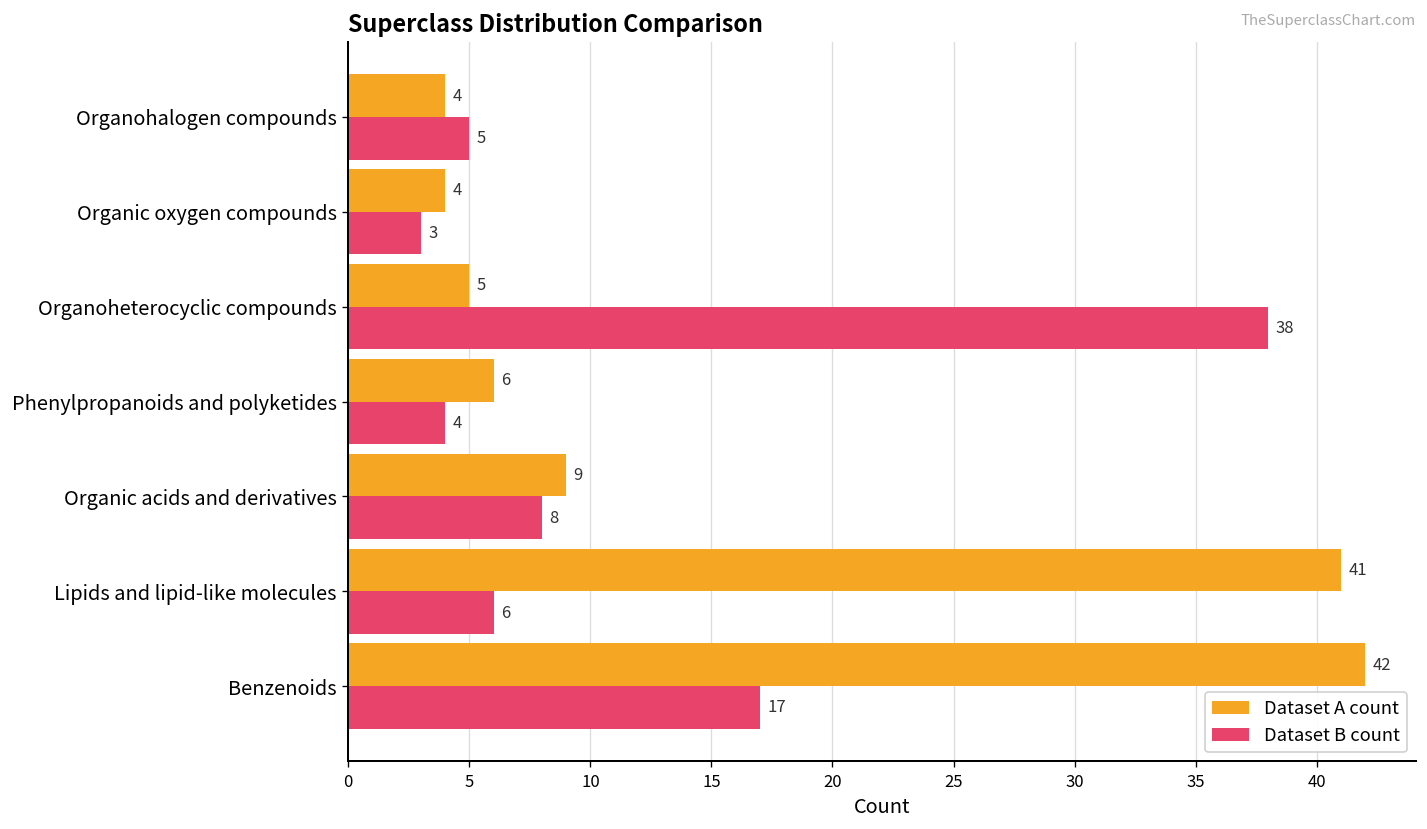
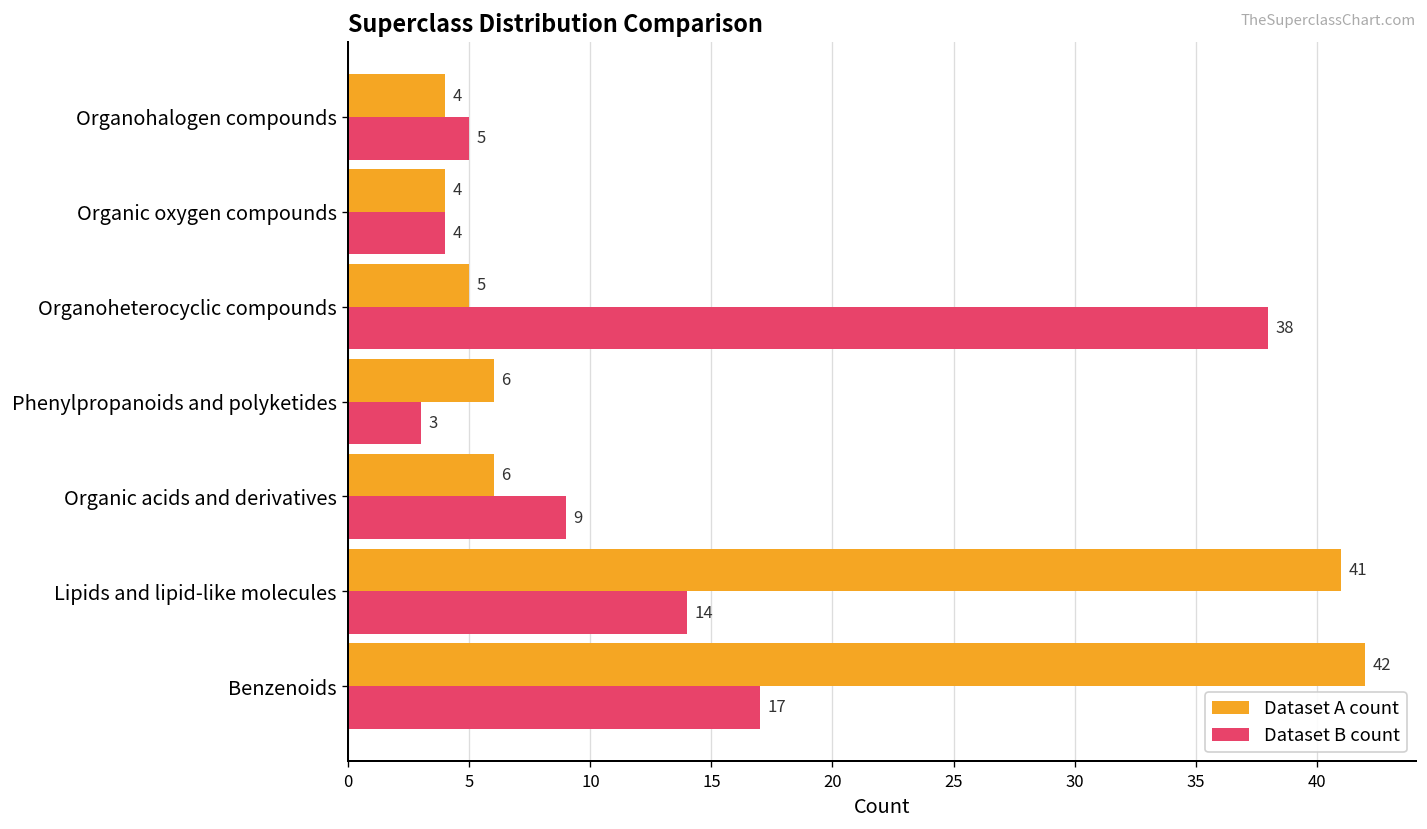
  {
    "Dataset A count": {
      "Organohalogen compounds": 4,
      "Organic oxygen compounds": 4,
      "Organoheterocyclic compounds": 5,
      "Phenylpropanoids and polyketides": 6,
-     "Organic acids and derivatives": 9,
+     "Organic acids and derivatives": 6,
      "Lipids and lipid-like molecules": 41,
      "Benzenoids": 42
    },
    "Dataset B count": {
      "Organohalogen compounds": 5,
-     "Organic oxygen compounds": 3,
+     "Organic oxygen compounds": 4,
      "Organoheterocyclic compounds": 38,
-     "Phenylpropanoids and polyketides": 4,
-     "Organic acids and derivatives": 8,
-     "Lipids and lipid-like molecules": 6,
+     "Phenylpropanoids and polyketides": 3,
+     "Organic acids and derivatives": 9,
+     "Lipids and lipid-like molecules": 14,
      "Benzenoids": 17
    }
  }
